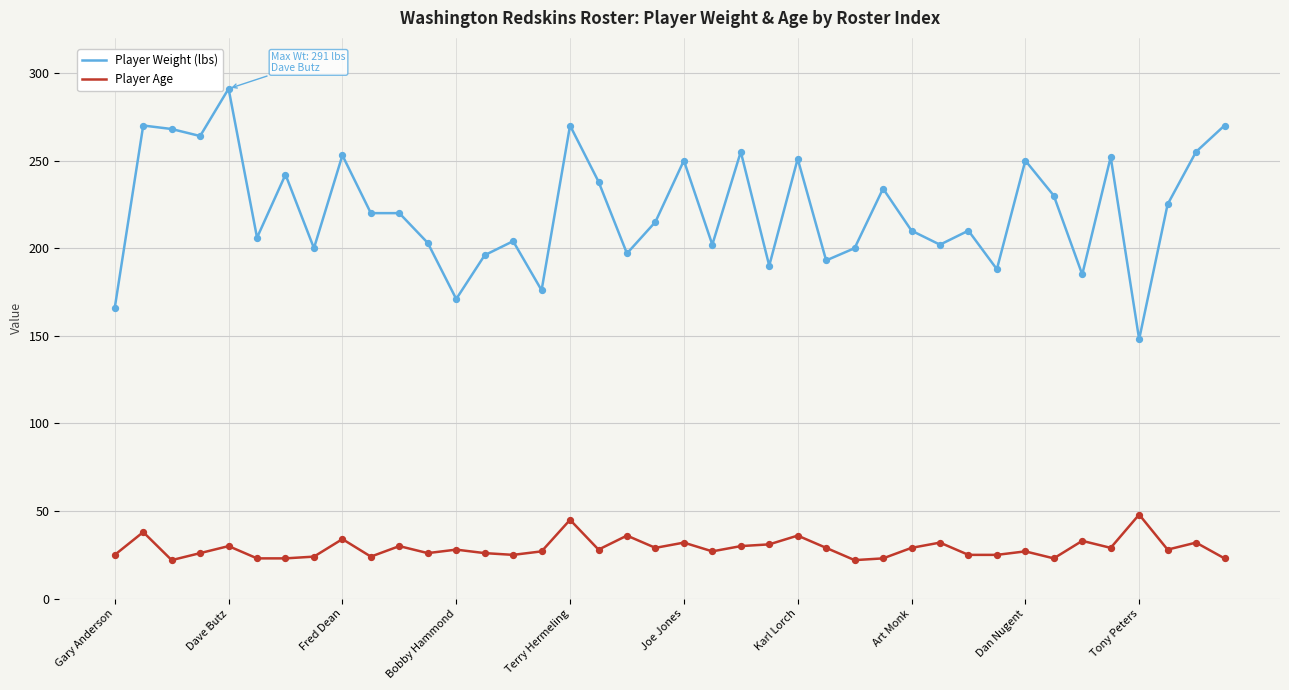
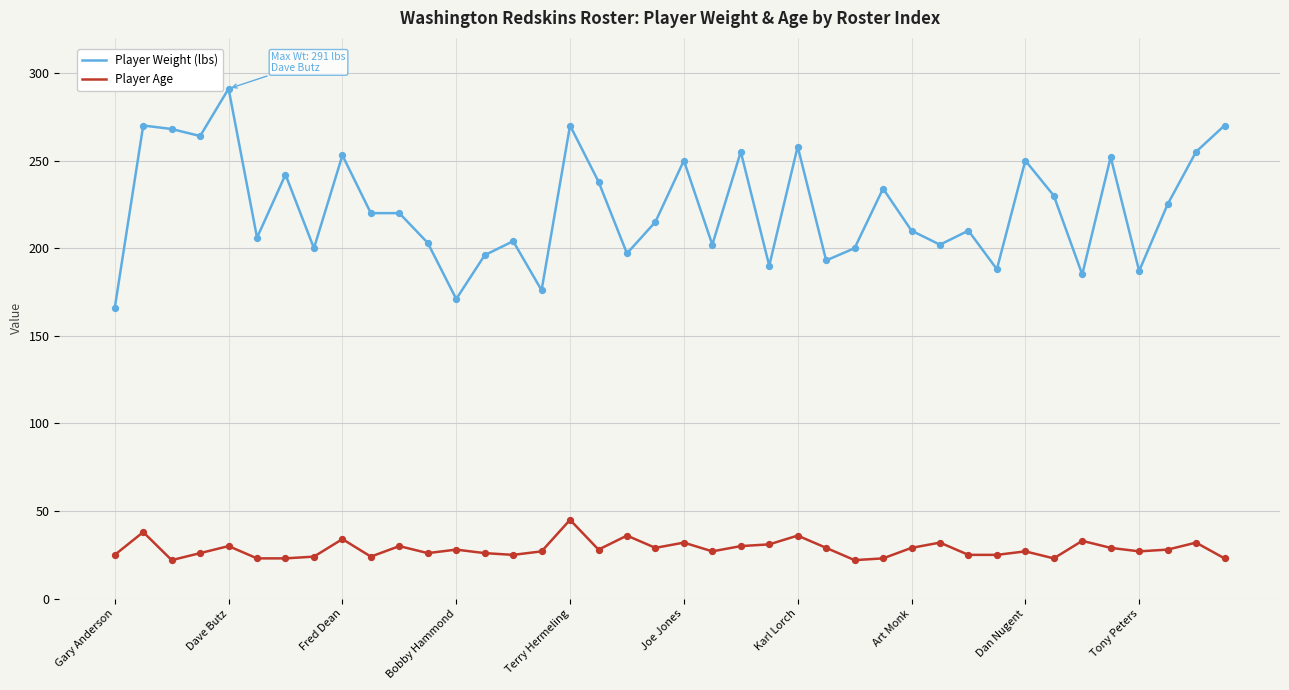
  {
    "Player Weight (lbs)": {
      "Gary Anderson": 166,
      "Fred Dean": 253,
      "Bobby Hammond": 171,
      "Terry Hermeling": 270,
      "Joe Jones": 250,
-     "Karl Lorch": 251,
+     "Karl Lorch": 258,
      "Art Monk": 210,
      "Dan Nugent": 250,
-     "Tony Peters": 148
+     "Tony Peters": 187
    },
    "Player Age": {
      "Gary Anderson": 25,
      "Dave Butz": 30,
      "Fred Dean": 34,
      "Bobby Hammond": 28,
      "Terry Hermeling": 45,
      "Joe Jones": 32,
      "Karl Lorch": 36,
      "Art Monk": 29,
      "Dan Nugent": 27,
-     "Tony Peters": 48
+     "Tony Peters": 27
    }
  }
